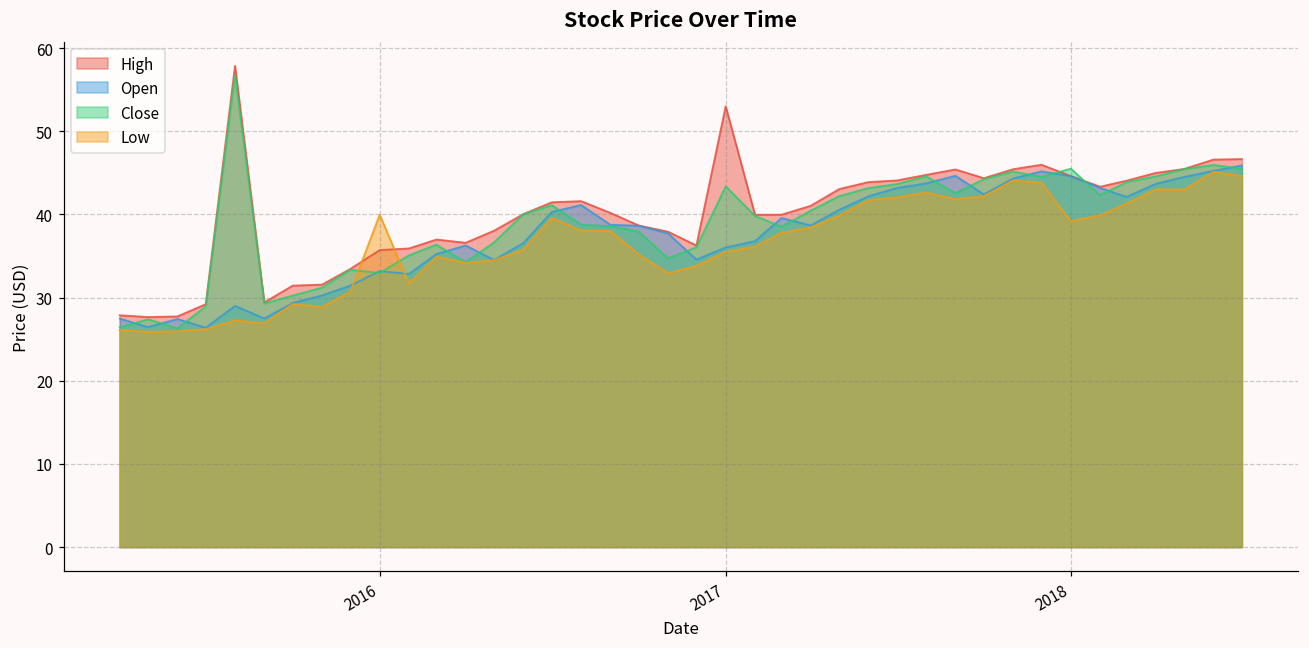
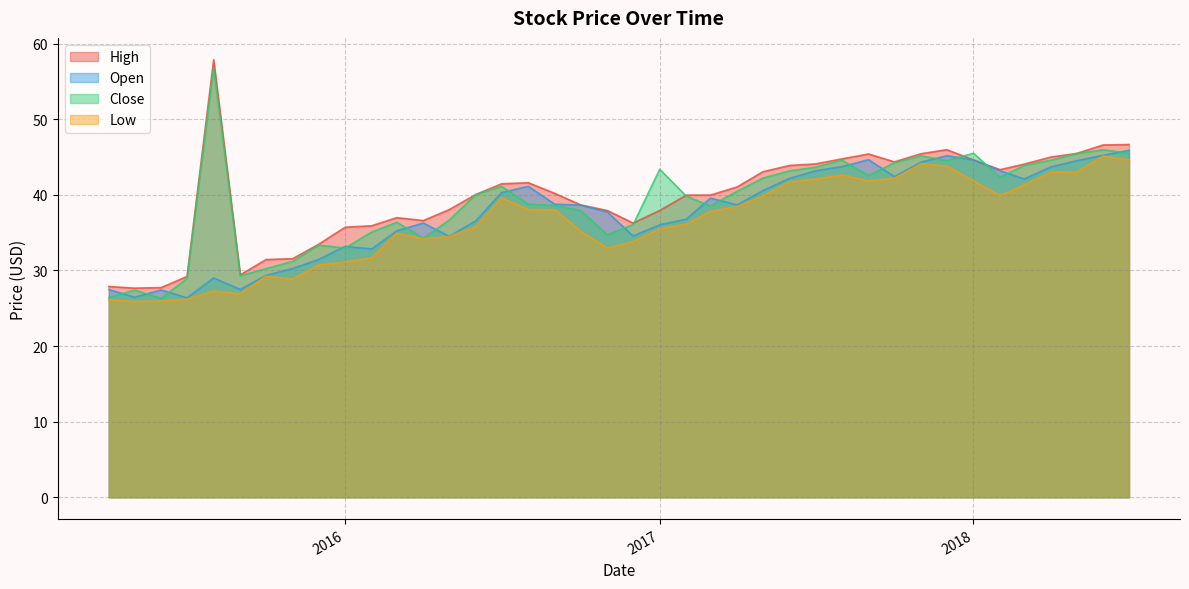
  {
    "High": {
      "2016": 36,
-     "2017": 53
+     "2017": 38
    },
    "Open": {
      "2017": 36
    },
    "Close": {
      "2017": 43,
      "2018": 46
    },
    "Low": {
-     "2016": 40,
+     "2016": 31,
      "2017": 36,
-     "2018": 39
+     "2018": 42
    }
  }
